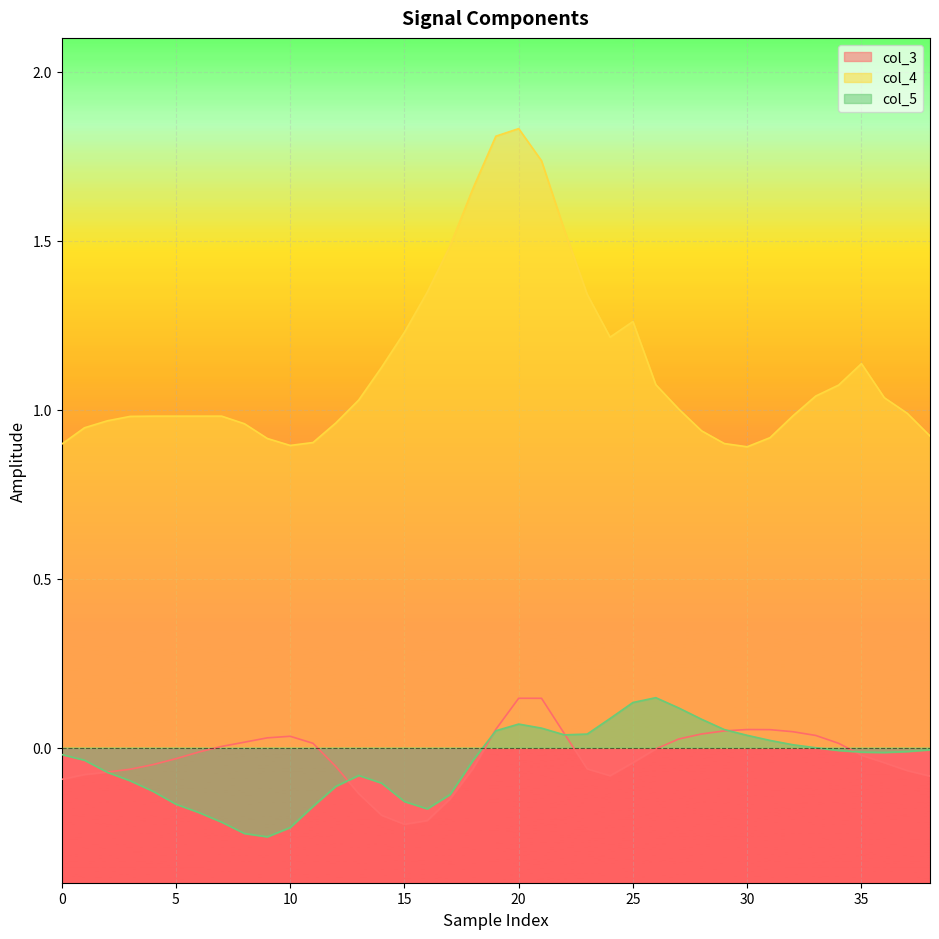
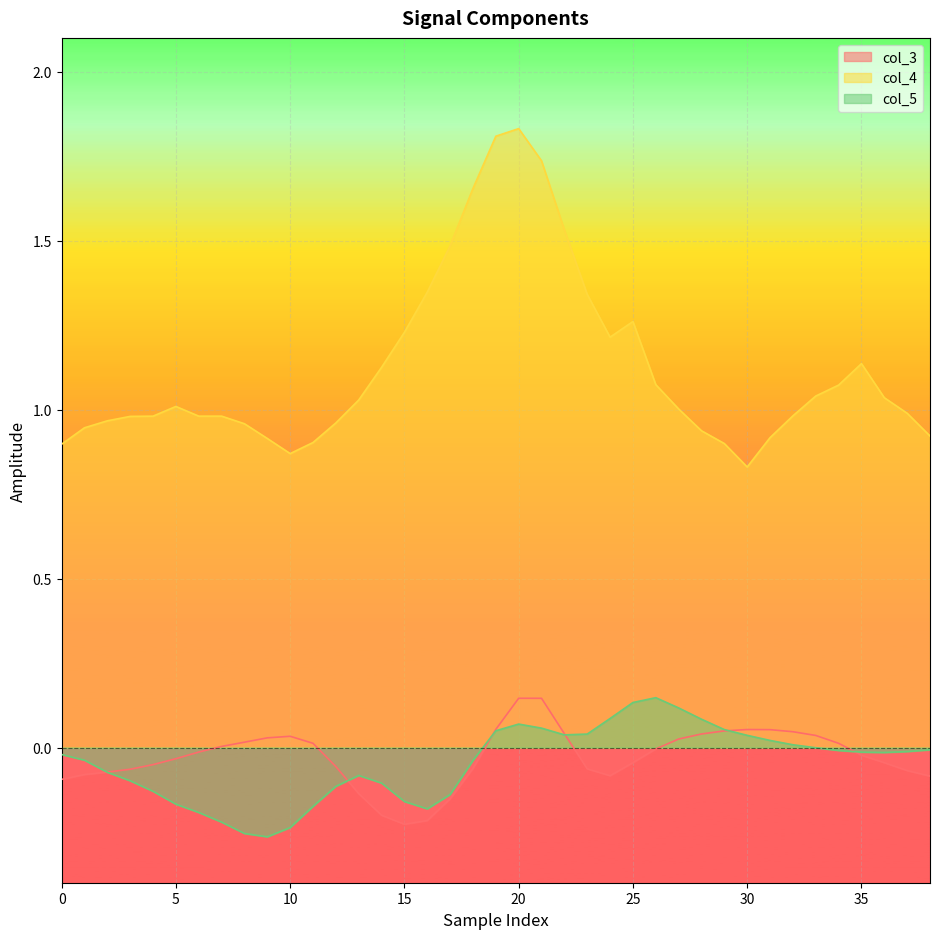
  {
    "col_4": {
      "0": 0.90,
-     "5": 0.98,
-     "10": 0.89,
+     "5": 1.01,
+     "10": 0.87,
      "15": 1.23,
      "20": 1.83,
      "25": 1.26,
-     "30": 0.89,
+     "30": 0.83,
      "35": 1.14
    }
  }
